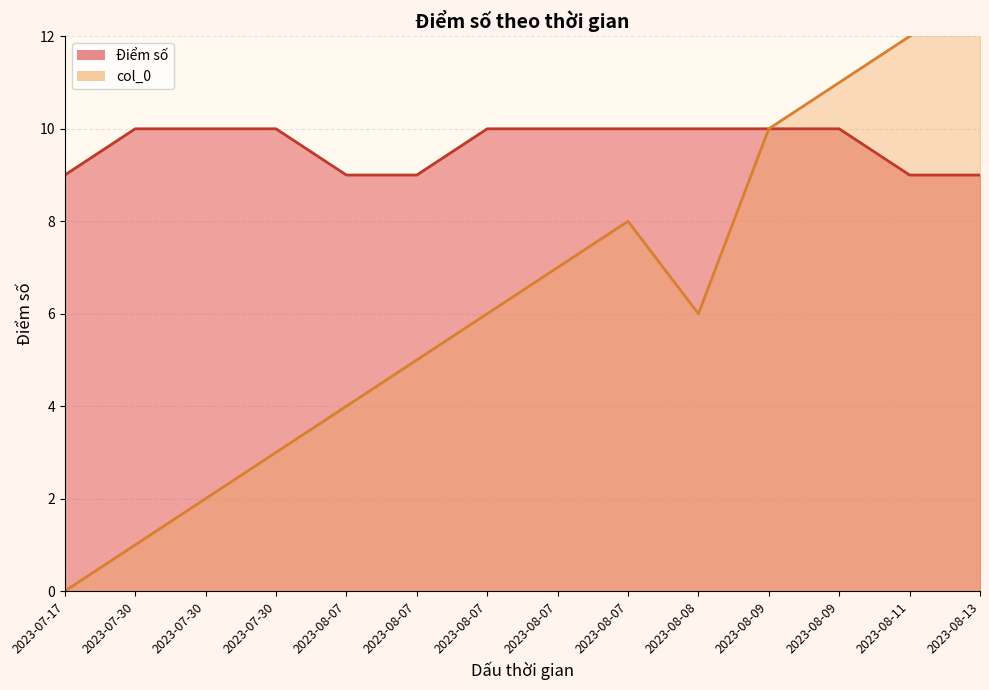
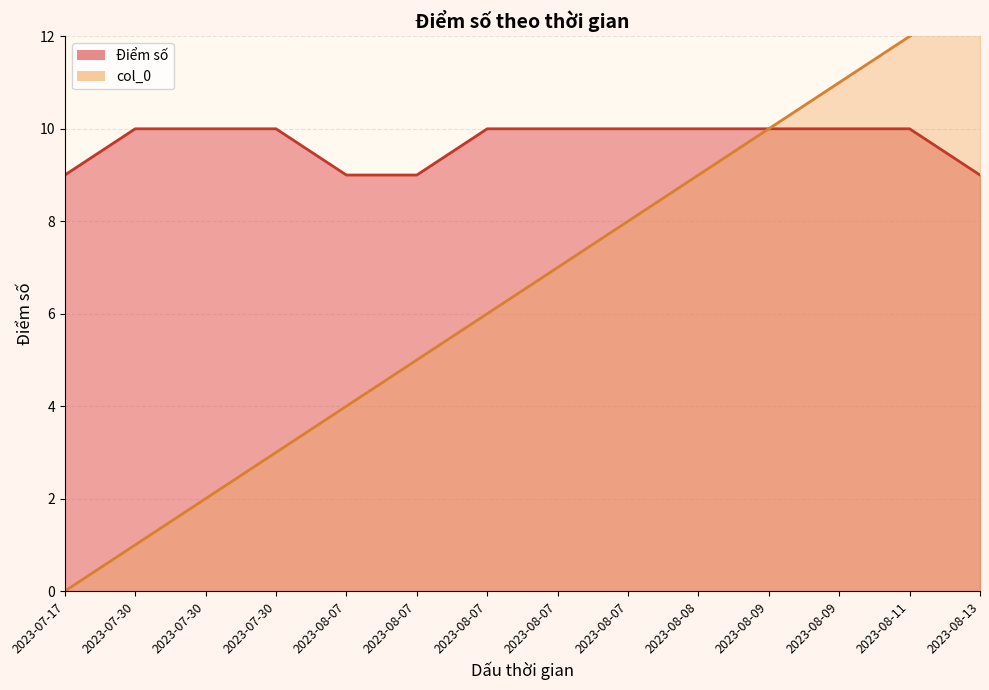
  {
    "Điểm số": {
      "2023-07-17": 9,
      "2023-08-08": 10,
-     "2023-08-11": 9,
+     "2023-08-11": 10,
      "2023-08-13": 9
    },
    "col_0": {
      "2023-07-17": 0,
-     "2023-08-08": 6,
+     "2023-08-08": 9,
      "2023-08-11": 12
    }
  }
